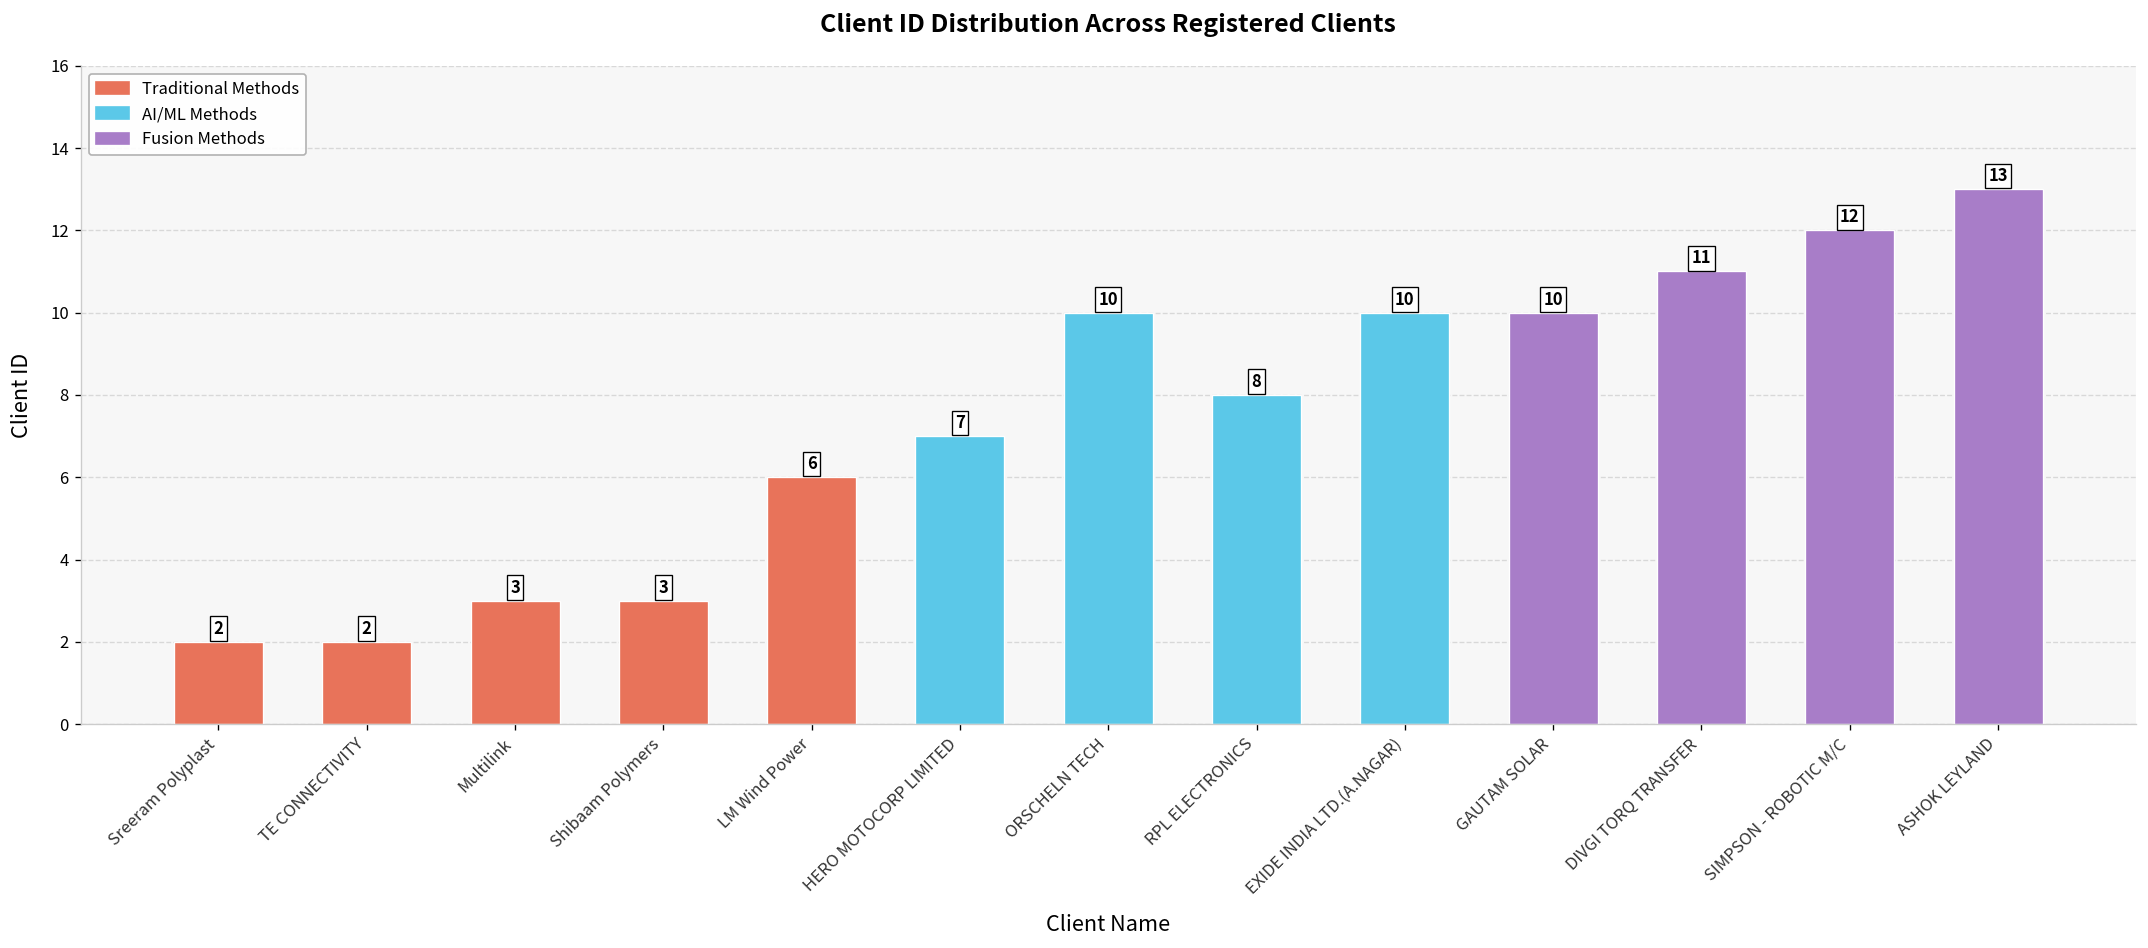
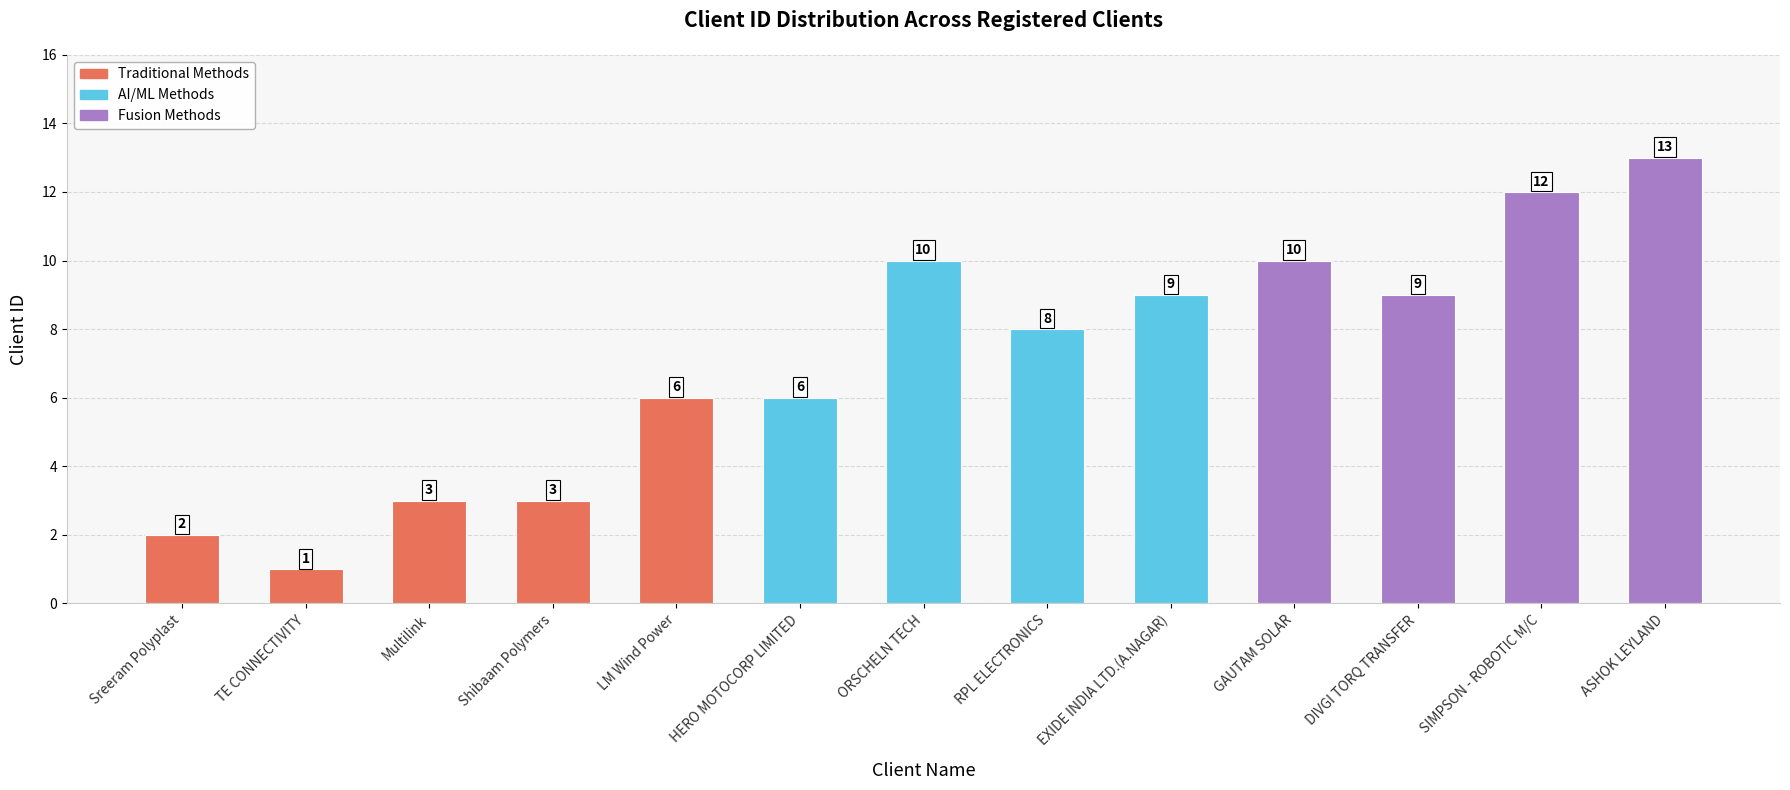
  {
-   "TE CONNECTIVITY": 2,
-   "HERO MOTOCORP LIMITED": 7,
-   "EXIDE INDIA LTD.(A.NAGAR)": 10,
-   "DIVGI TORQ TRANSFER": 11
+   "TE CONNECTIVITY": 1,
+   "HERO MOTOCORP LIMITED": 6,
+   "EXIDE INDIA LTD.(A.NAGAR)": 9,
+   "DIVGI TORQ TRANSFER": 9
  }
